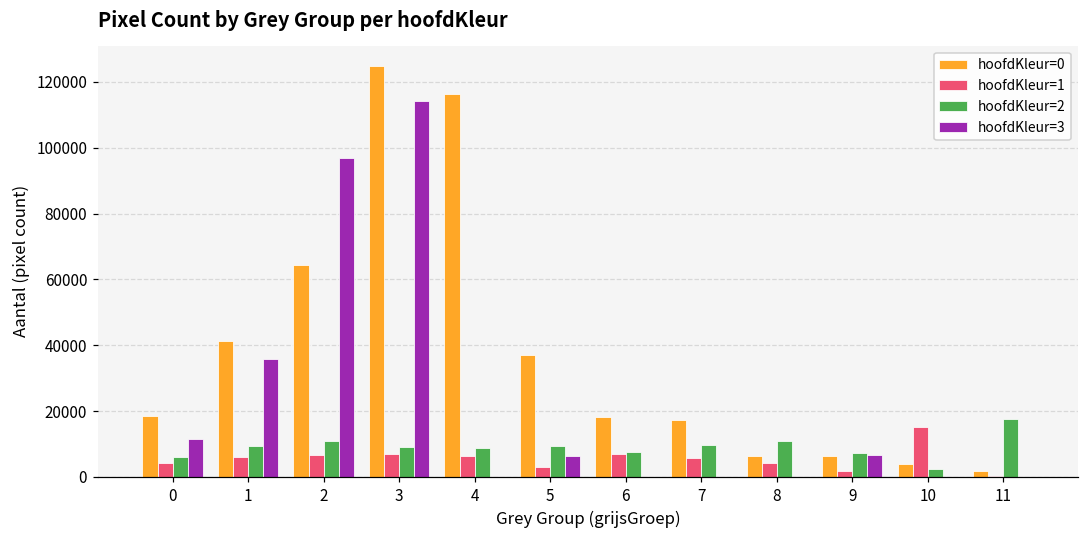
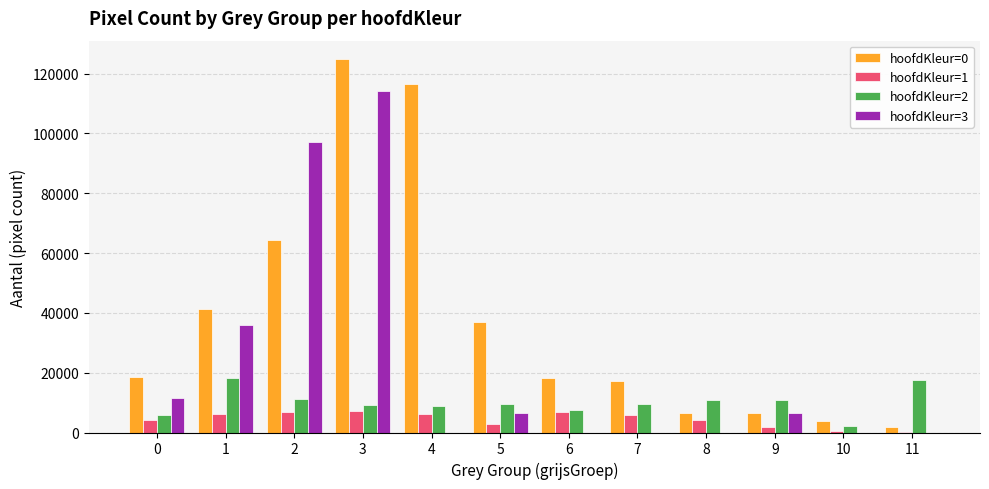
  {
    "hoofdKleur=0": {
      "0": 19000,
      "1": 41000,
      "2": 64000,
      "3": 125000,
      "4": 116000,
      "5": 37000,
      "6": 18000,
      "7": 17000,
      "8": 6000,
      "9": 6000,
      "10": 4000,
      "11": 2000
    },
    "hoofdKleur=1": {
      "0": 4000,
      "1": 6000,
      "2": 7000,
      "3": 7000,
      "4": 6000,
      "5": 3000,
      "6": 7000,
      "7": 6000,
      "8": 4000,
      "9": 2000,
-     "10": 15000
+     "10": 1000
    },
    "hoofdKleur=2": {
      "0": 6000,
-     "1": 9000,
+     "1": 18000,
      "2": 11000,
      "3": 9000,
      "4": 9000,
      "5": 9000,
      "6": 8000,
      "7": 10000,
      "8": 11000,
-     "9": 7000,
+     "9": 11000,
      "10": 2000,
      "11": 18000
    },
    "hoofdKleur=3": {
      "0": 12000,
      "1": 36000,
      "2": 97000,
      "3": 114000,
      "4": 0,
      "5": 6000,
      "6": 0,
      "7": 0,
      "8": 0,
      "9": 7000,
      "10": 0,
      "11": 0
    }
  }
